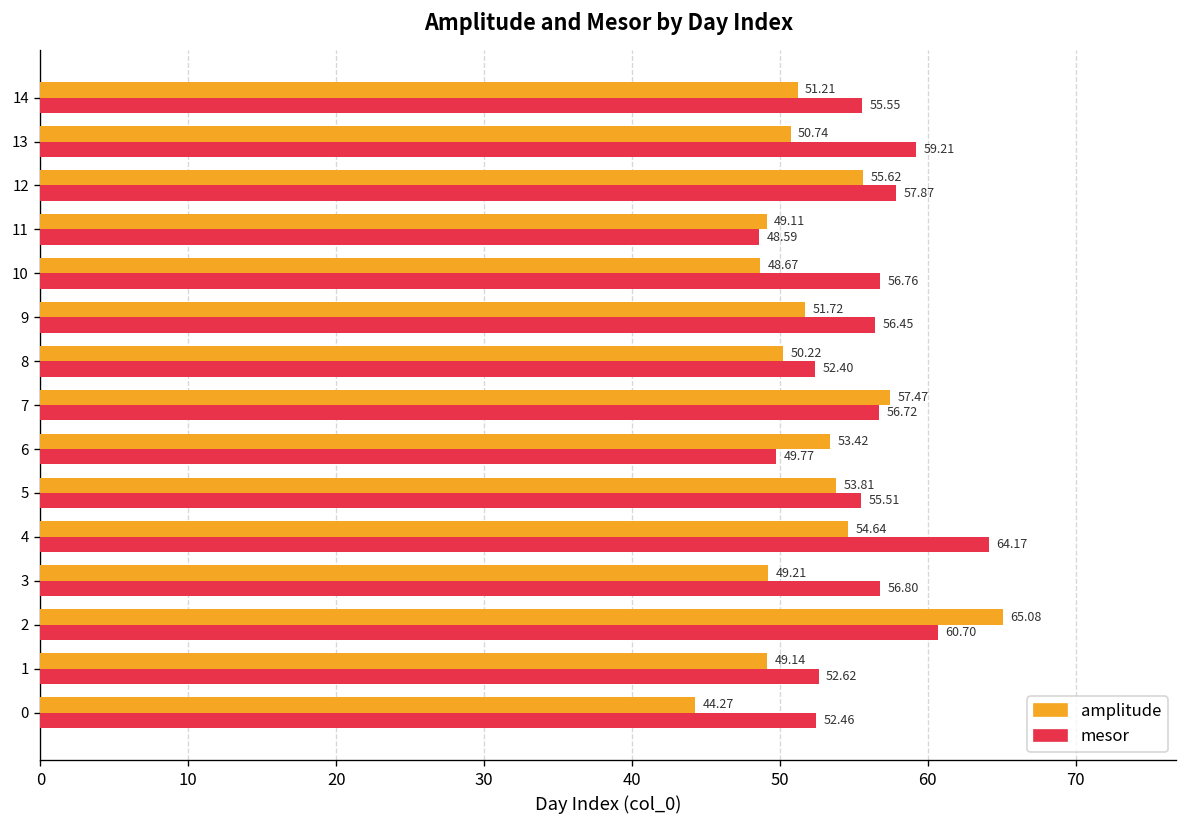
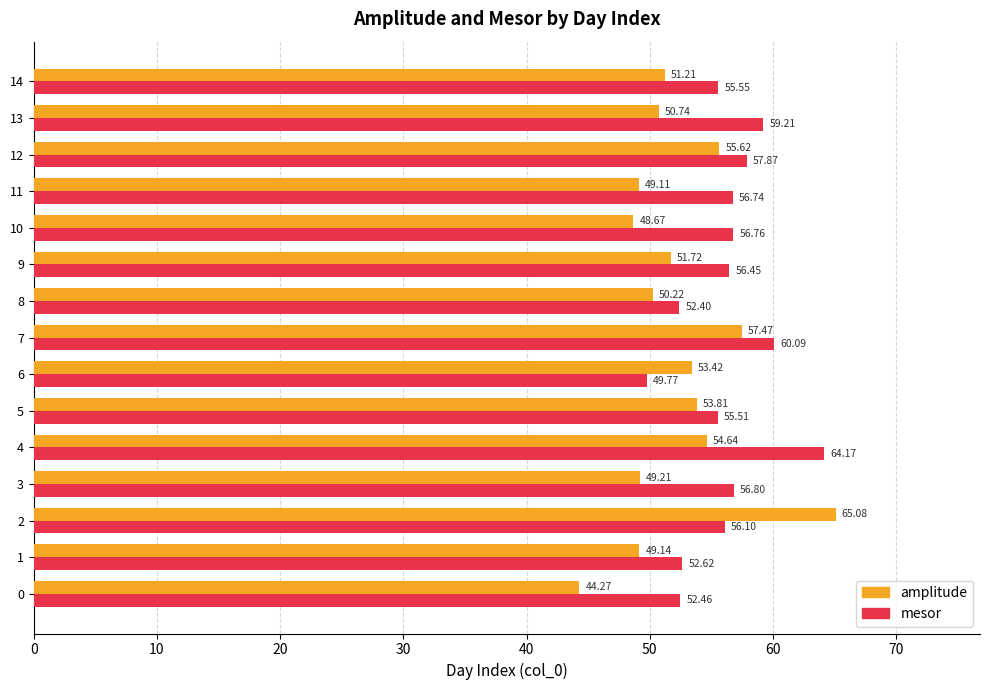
  {
    "amplitude": {
      "14": 51.21,
      "13": 50.74,
      "12": 55.62,
      "11": 49.11,
      "10": 48.67,
      "9": 51.72,
      "8": 50.22,
      "7": 57.47,
      "6": 53.42,
      "5": 53.81,
      "4": 54.64,
      "3": 49.21,
      "2": 65.08,
      "1": 49.14,
      "0": 44.27
    },
    "mesor": {
      "14": 55.55,
      "13": 59.21,
      "12": 57.87,
-     "11": 48.59,
+     "11": 56.74,
      "10": 56.76,
      "9": 56.45,
      "8": 52.40,
-     "7": 56.72,
+     "7": 60.09,
      "6": 49.77,
      "5": 55.51,
      "4": 64.17,
      "3": 56.80,
-     "2": 60.70,
+     "2": 56.10,
      "1": 52.62,
      "0": 52.46
    }
  }
